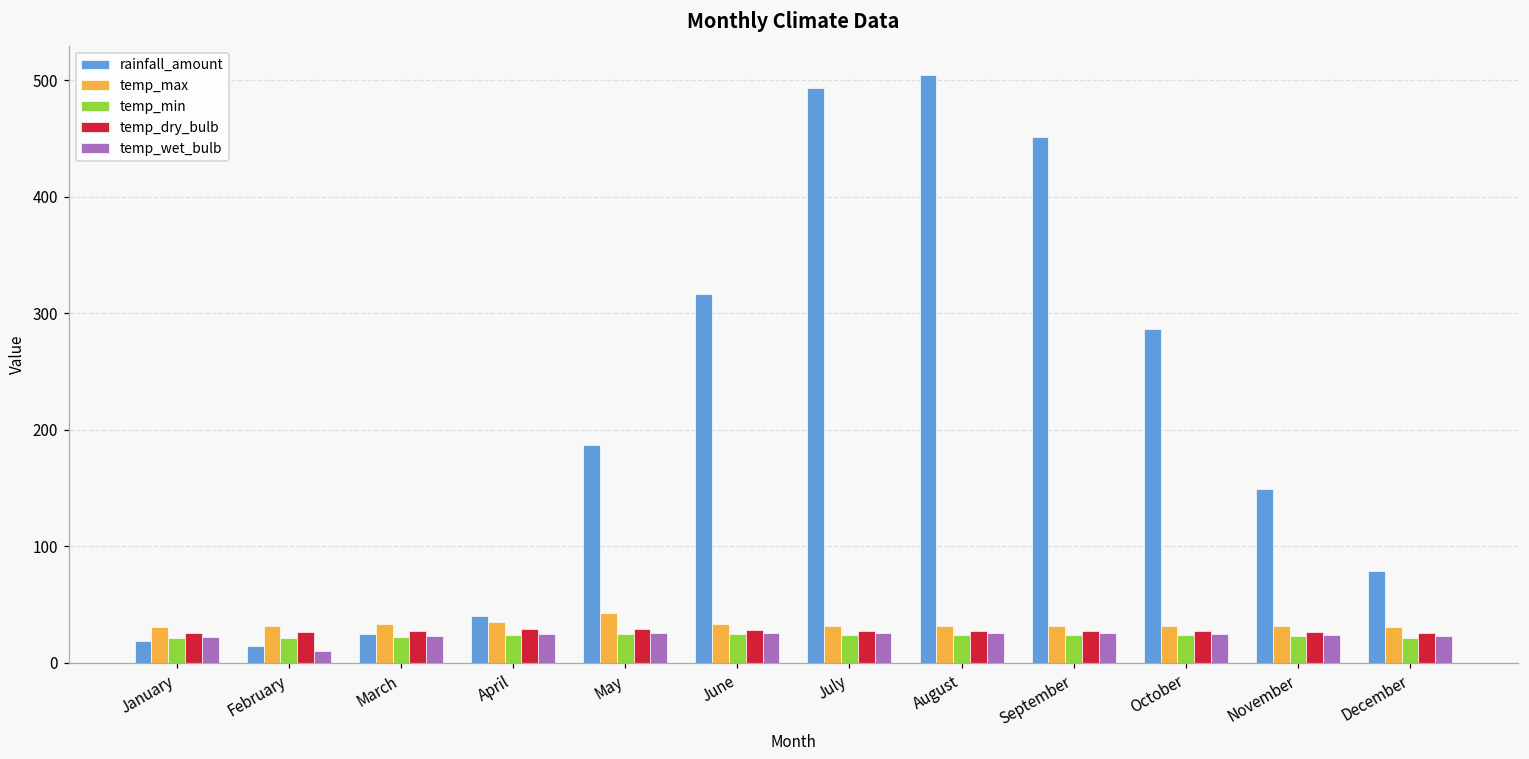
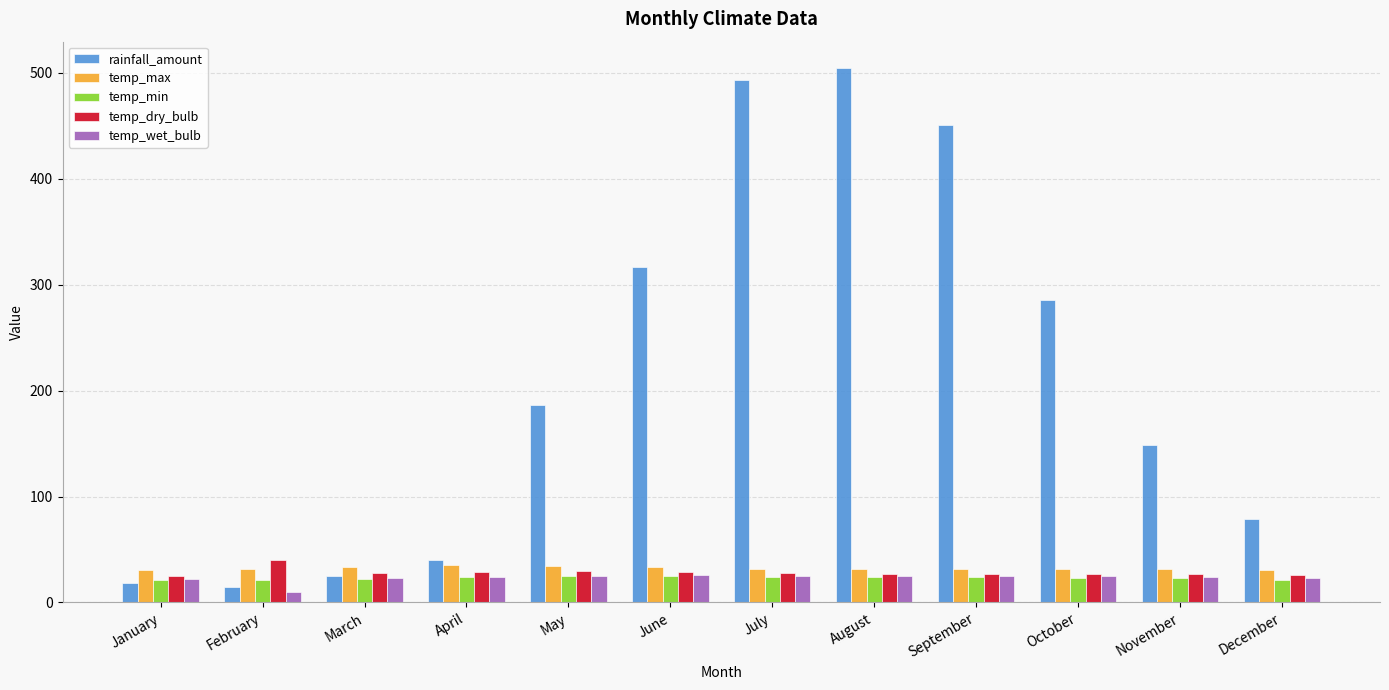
  {
    "rainfall_amount": {
      "January": 19,
      "February": 15,
      "March": 25,
      "April": 40,
      "May": 187,
      "June": 317,
      "July": 493,
      "August": 504,
      "September": 451,
      "October": 286,
      "November": 149,
      "December": 79
    },
    "temp_max": {
      "January": 31,
      "February": 32,
      "March": 33,
      "April": 35,
-     "May": 43,
+     "May": 35,
      "June": 33,
      "July": 32,
      "August": 31,
      "September": 32,
      "October": 32,
      "November": 31,
      "December": 31
    },
    "temp_min": {
      "January": 21,
      "February": 21,
      "March": 22,
      "April": 24,
      "May": 25,
      "June": 25,
      "July": 24,
      "August": 24,
      "September": 24,
      "October": 24,
      "November": 23,
      "December": 22
    },
    "temp_dry_bulb": {
      "January": 25,
-     "February": 26,
+     "February": 40,
      "March": 28,
      "April": 29,
      "May": 29,
      "June": 28,
      "July": 28,
      "August": 27,
      "September": 27,
      "October": 27,
      "November": 27,
      "December": 26
    },
    "temp_wet_bulb": {
      "January": 22,
      "February": 10,
      "March": 23,
      "April": 24,
      "May": 25,
      "June": 26,
      "July": 25,
      "August": 25,
      "September": 25,
      "October": 25,
      "November": 24,
      "December": 23
    }
  }
